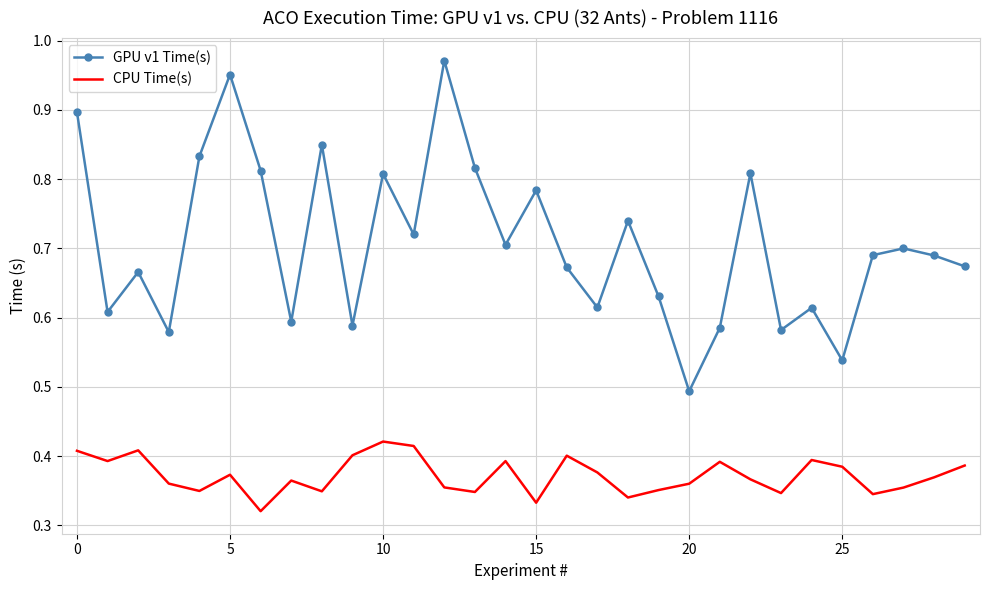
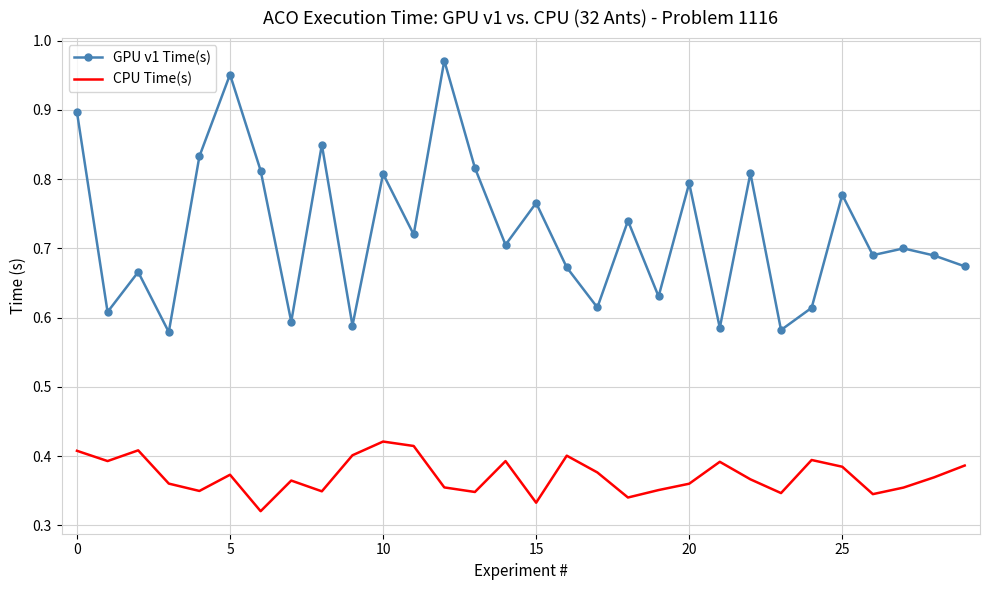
  {
    "GPU v1 Time(s)": {
      "0": 0.90,
      "5": 0.95,
      "10": 0.81,
-     "15": 0.78,
-     "20": 0.49,
-     "25": 0.54
+     "15": 0.77,
+     "20": 0.79,
+     "25": 0.78
    },
    "CPU Time(s)": {
      "0": 0.41,
      "5": 0.37,
      "10": 0.42,
      "15": 0.33,
      "20": 0.36,
      "25": 0.38
    }
  }
